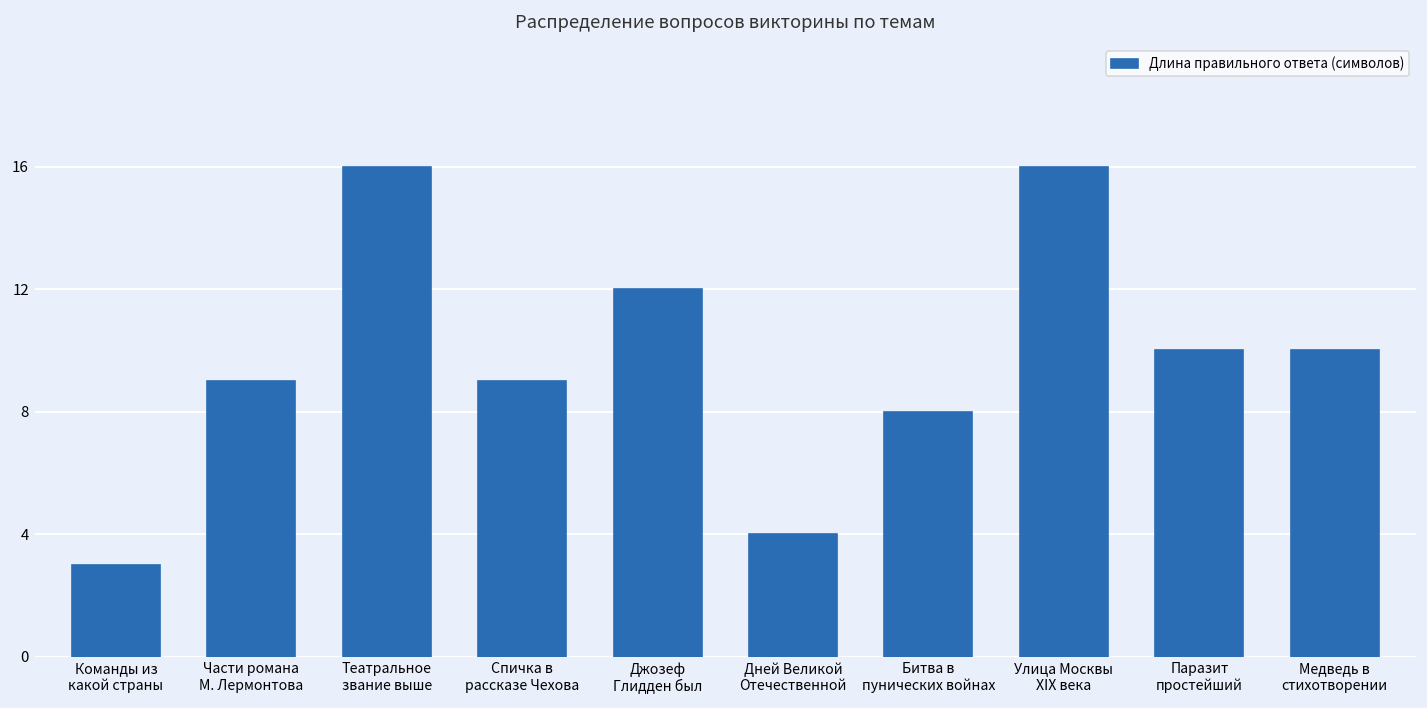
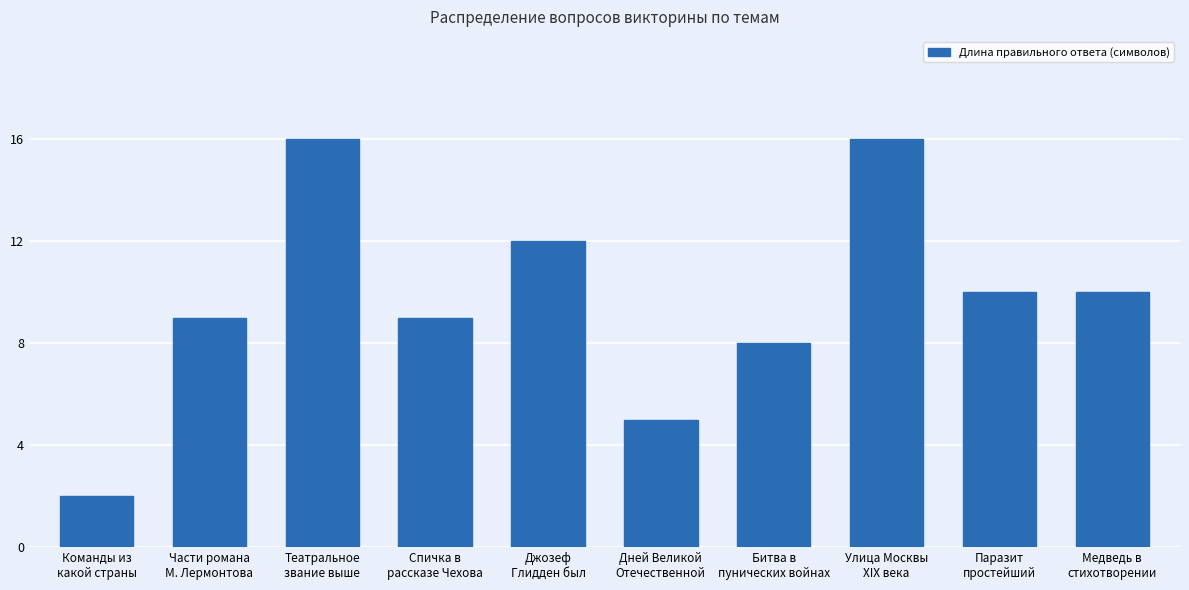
  {
-   "Команды из какой страны": 3,
+   "Команды из какой страны": 2,
    "Части романа М. Лермонтова": 9,
    "Театральное звание выше": 16,
    "Спичка в рассказе Чехова": 9,
    "Джозеф Глидден был": 12,
-   "Дней Великой Отечественной": 4,
+   "Дней Великой Отечественной": 5,
    "Битва в пунических войнах": 8,
    "Улица Москвы XIX века": 16,
    "Паразит простейший": 10,
    "Медведь в стихотворении": 10
  }
